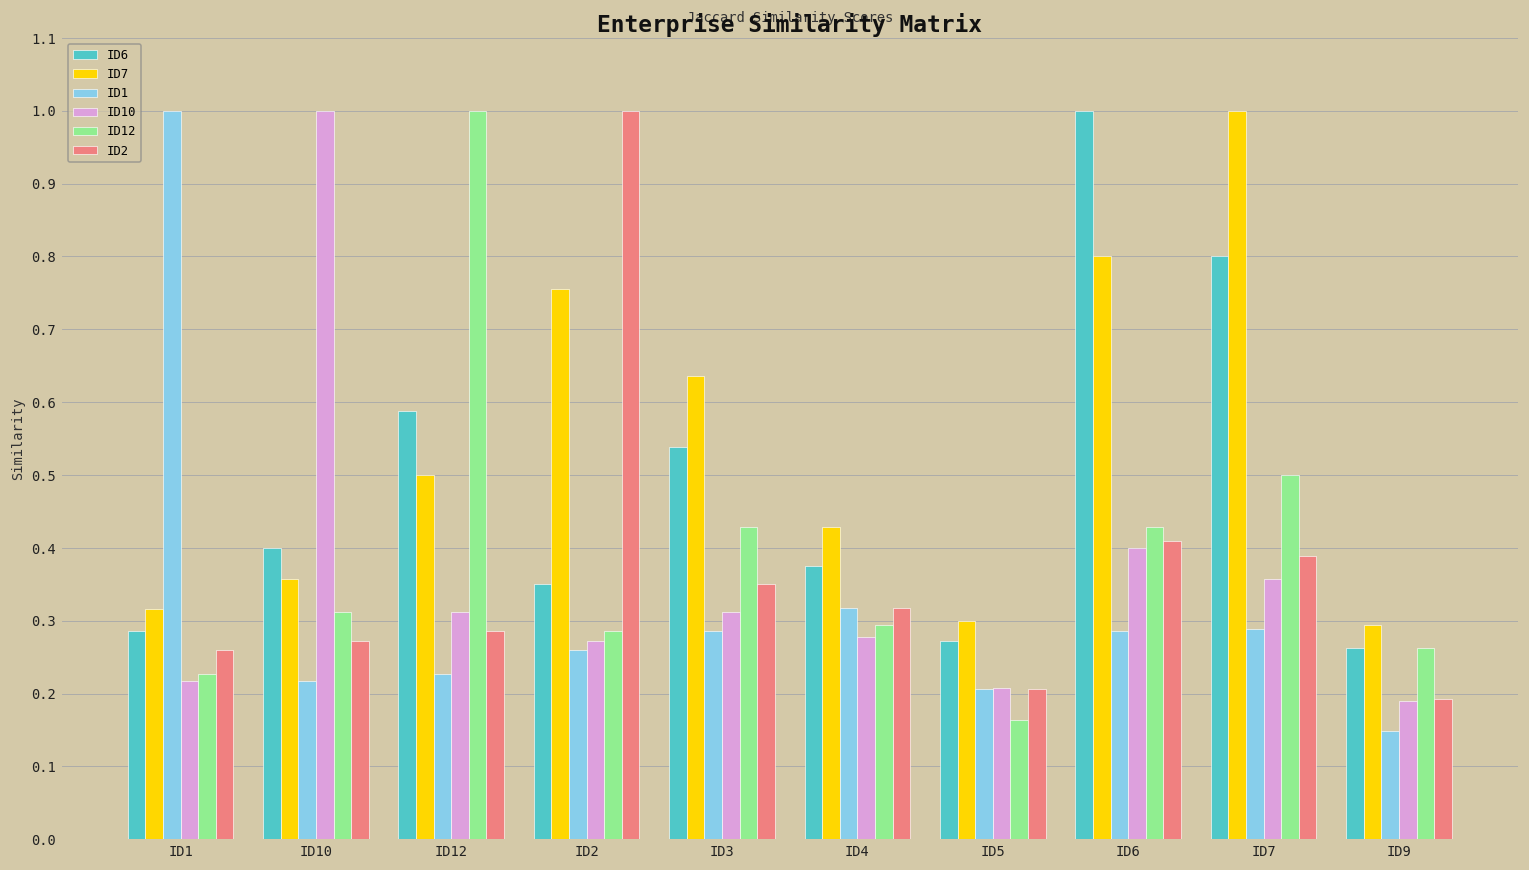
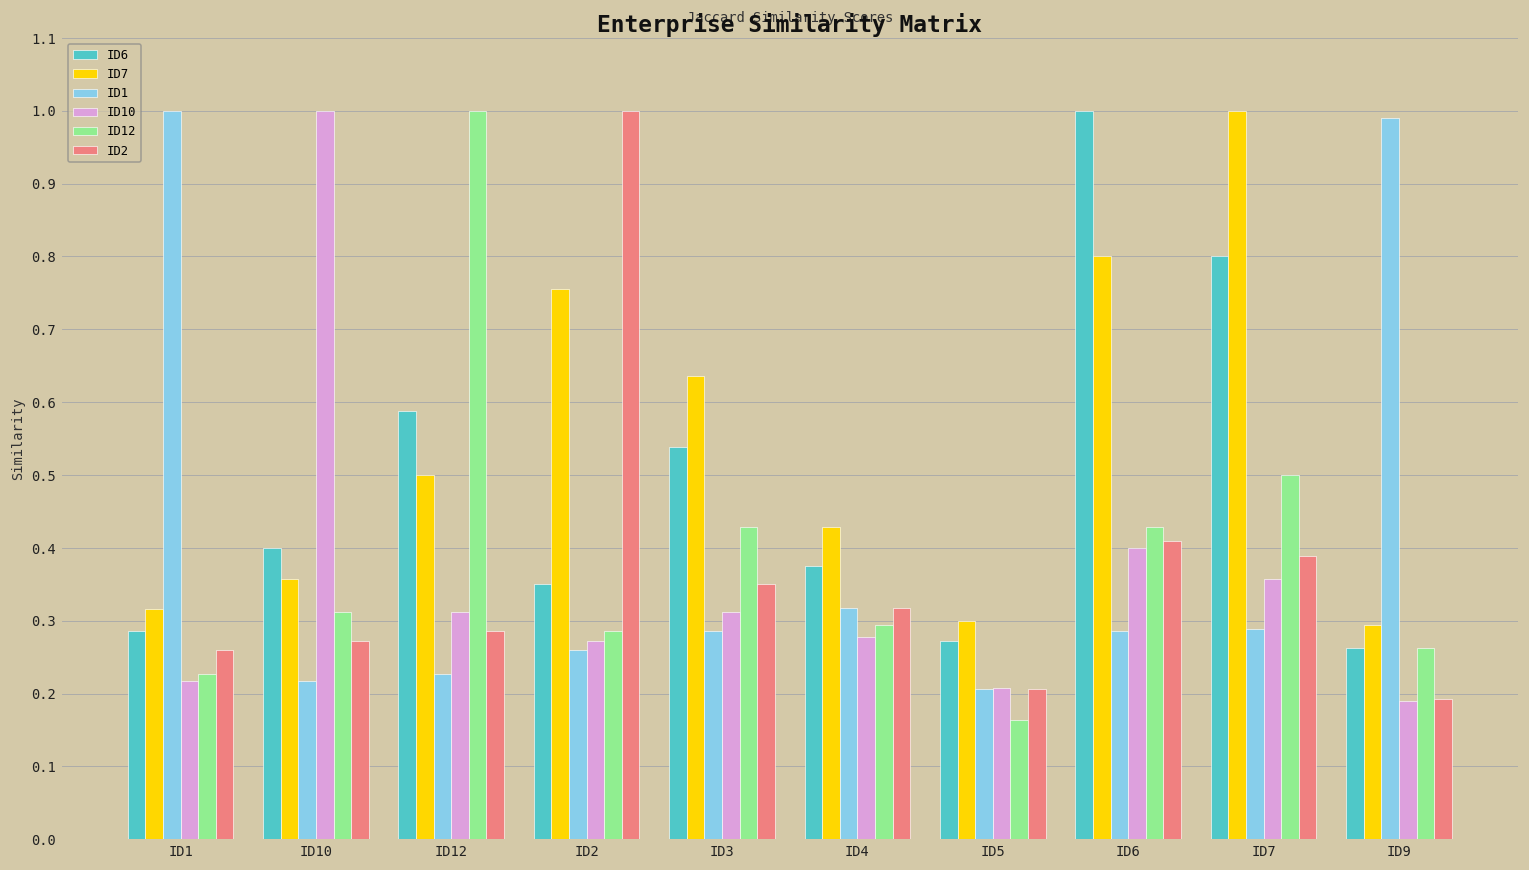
  {
    "ID6": {
      "ID1": 0.29,
      "ID10": 0.40,
      "ID12": 0.59,
      "ID2": 0.35,
      "ID3": 0.54,
      "ID4": 0.38,
      "ID5": 0.27,
      "ID6": 1.00,
      "ID7": 0.80,
      "ID9": 0.26
    },
    "ID7": {
      "ID1": 0.32,
      "ID10": 0.36,
      "ID12": 0.50,
      "ID2": 0.76,
      "ID3": 0.64,
      "ID4": 0.43,
      "ID5": 0.30,
      "ID6": 0.80,
      "ID7": 1.00,
      "ID9": 0.29
    },
    "ID1": {
      "ID1": 1.00,
      "ID10": 0.22,
      "ID12": 0.23,
      "ID2": 0.26,
      "ID3": 0.29,
      "ID4": 0.32,
      "ID5": 0.21,
      "ID6": 0.29,
      "ID7": 0.29,
-     "ID9": 0.15
+     "ID9": 0.99
    },
    "ID10": {
      "ID1": 0.22,
      "ID10": 1.00,
      "ID12": 0.31,
      "ID2": 0.27,
      "ID3": 0.31,
      "ID4": 0.28,
      "ID5": 0.21,
      "ID6": 0.40,
      "ID7": 0.36,
      "ID9": 0.19
    },
    "ID12": {
      "ID1": 0.23,
      "ID10": 0.31,
      "ID12": 1.00,
      "ID2": 0.29,
      "ID3": 0.43,
      "ID4": 0.29,
      "ID5": 0.16,
      "ID6": 0.43,
      "ID7": 0.50,
      "ID9": 0.26
    },
    "ID2": {
      "ID1": 0.26,
      "ID10": 0.27,
      "ID12": 0.29,
      "ID2": 1.00,
      "ID3": 0.35,
      "ID4": 0.32,
      "ID5": 0.21,
      "ID6": 0.41,
      "ID7": 0.39,
      "ID9": 0.19
    }
  }
